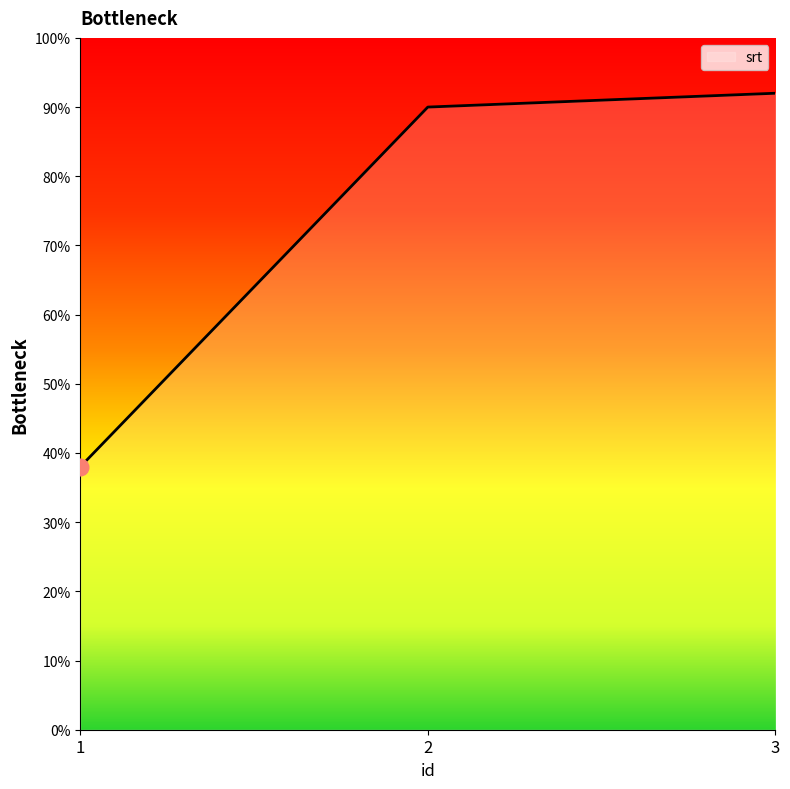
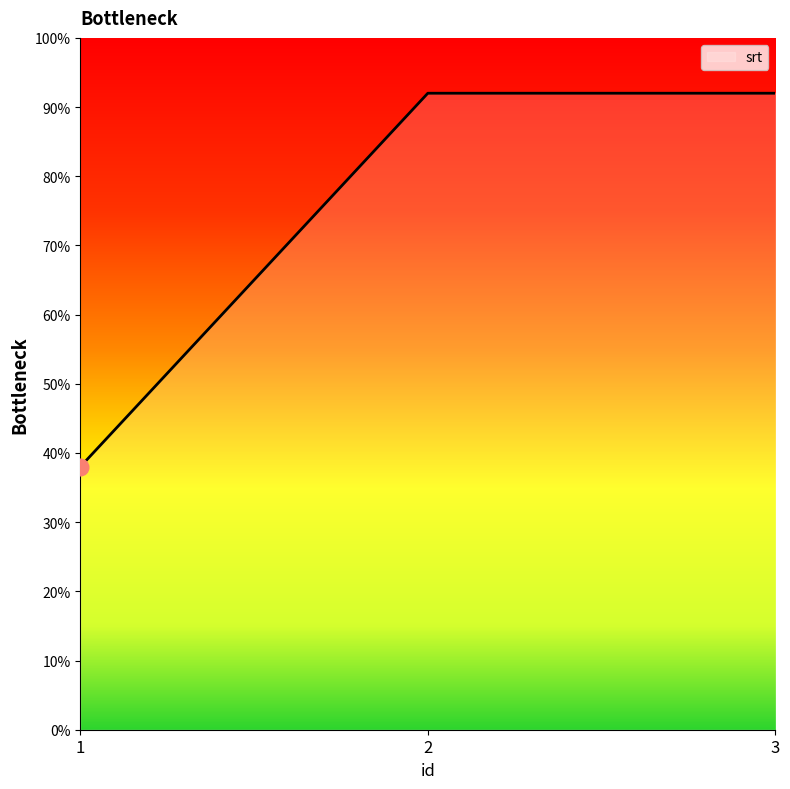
  {
    "srt": {
-     "2": "90%",
+     "2": "92%",
      "3": "92%"
    }
  }
